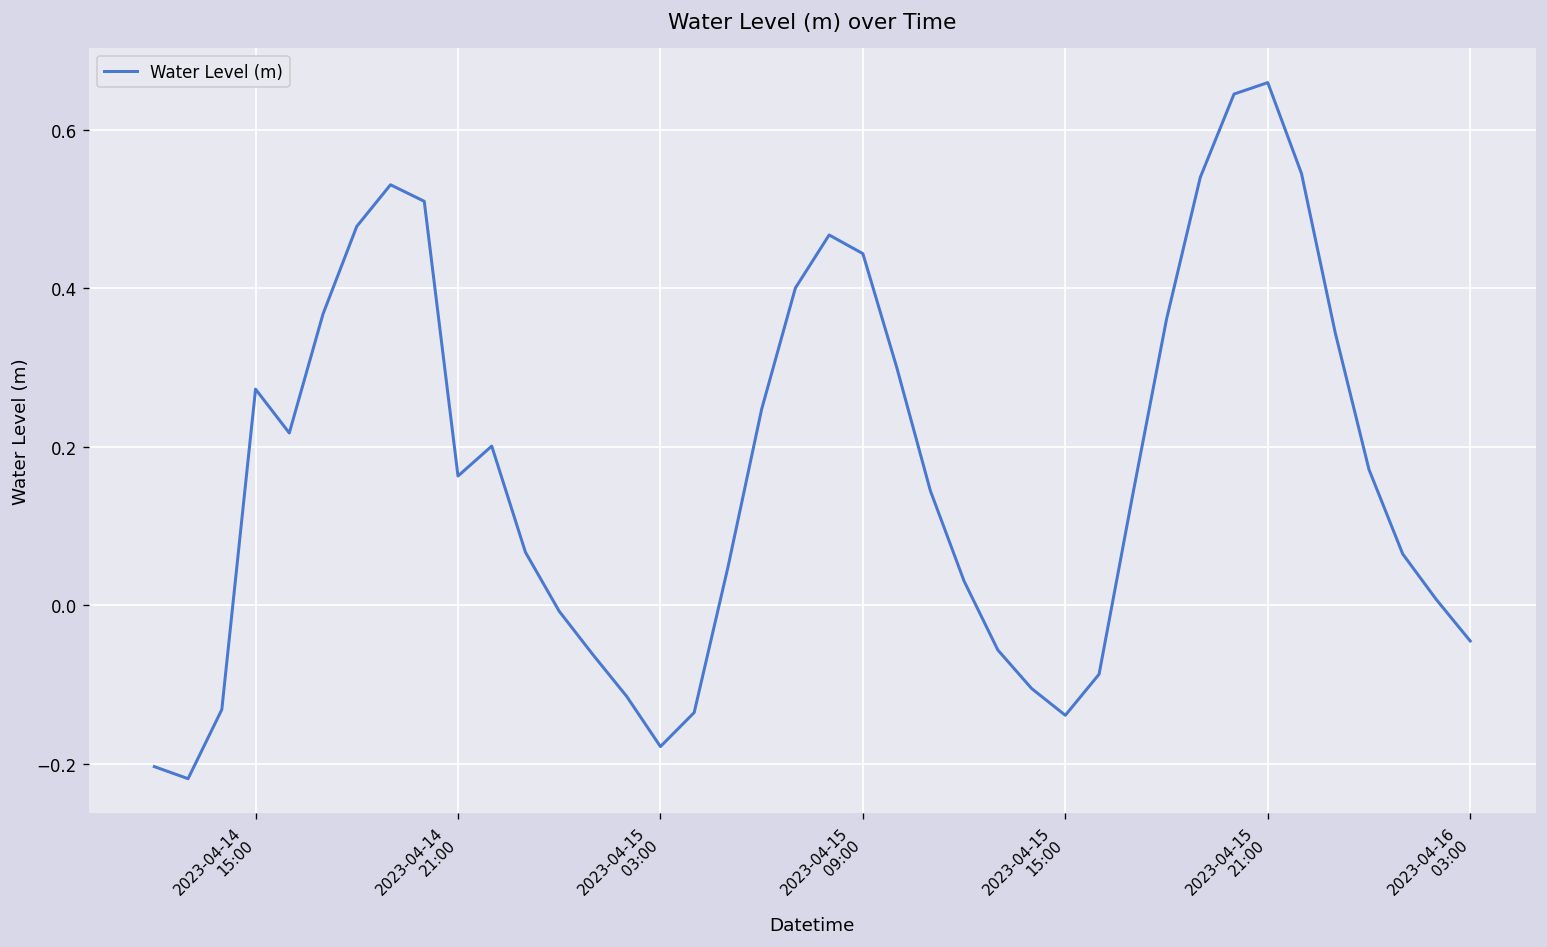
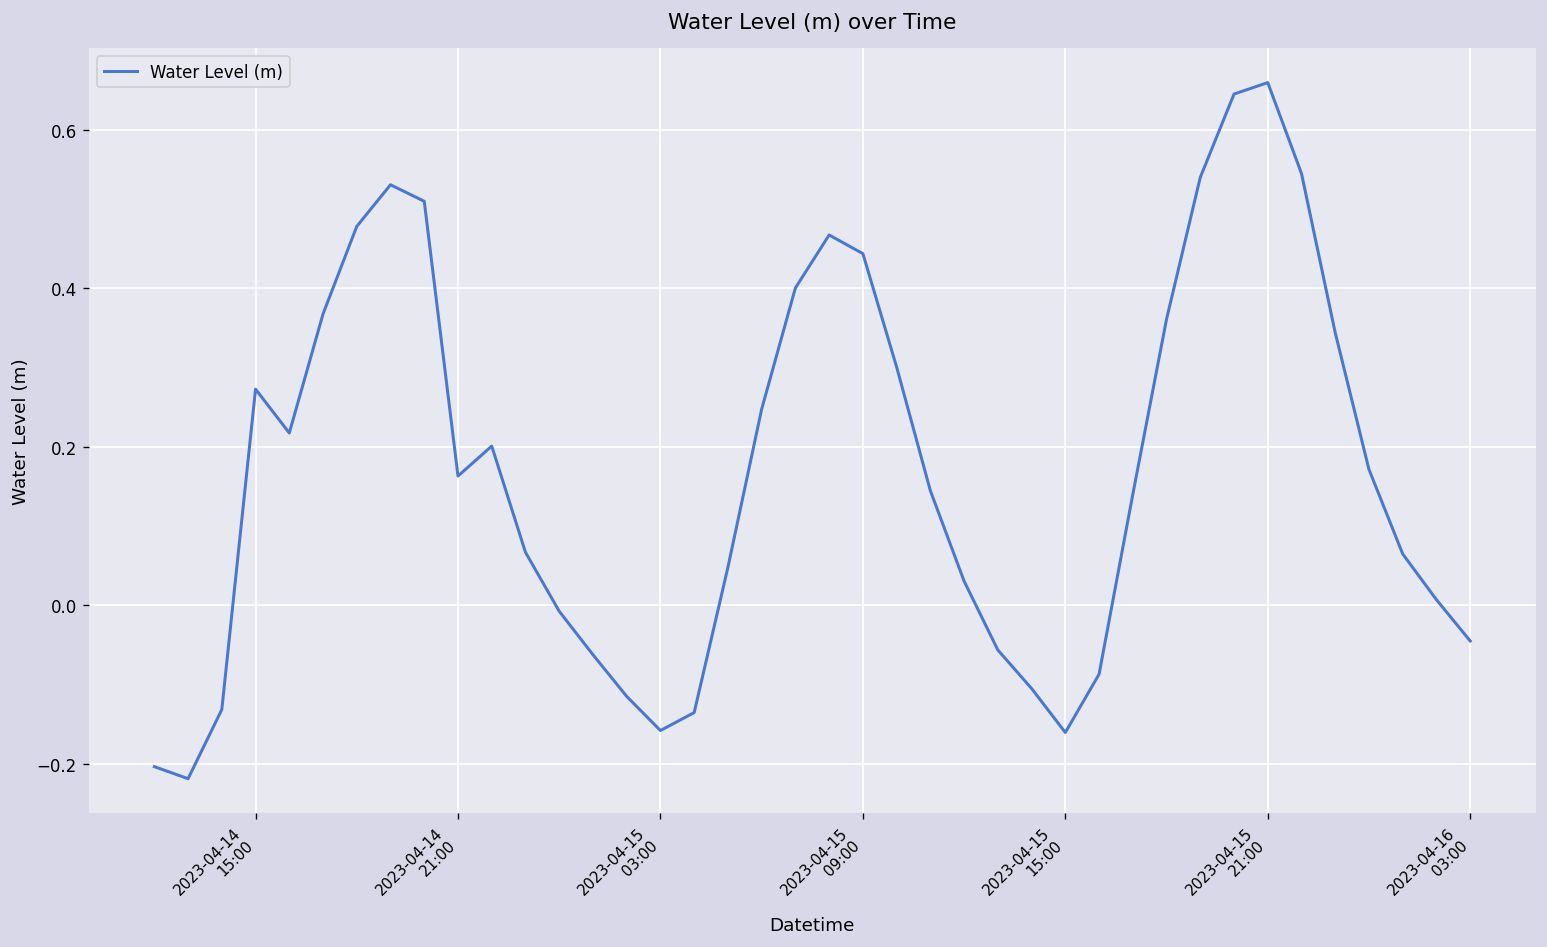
  {
    "2023-04-14 15:00": 0.27,
    "2023-04-14 21:00": 0.16,
-   "2023-04-15 03:00": -0.18,
+   "2023-04-15 03:00": -0.16,
    "2023-04-15 09:00": 0.44,
-   "2023-04-15 15:00": -0.14,
+   "2023-04-15 15:00": -0.16,
    "2023-04-15 21:00": 0.66,
    "2023-04-16 03:00": -0.05
  }
